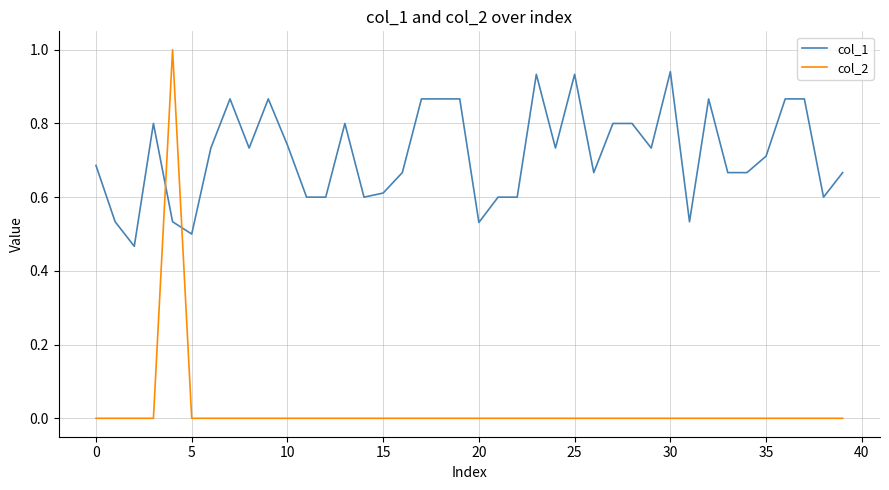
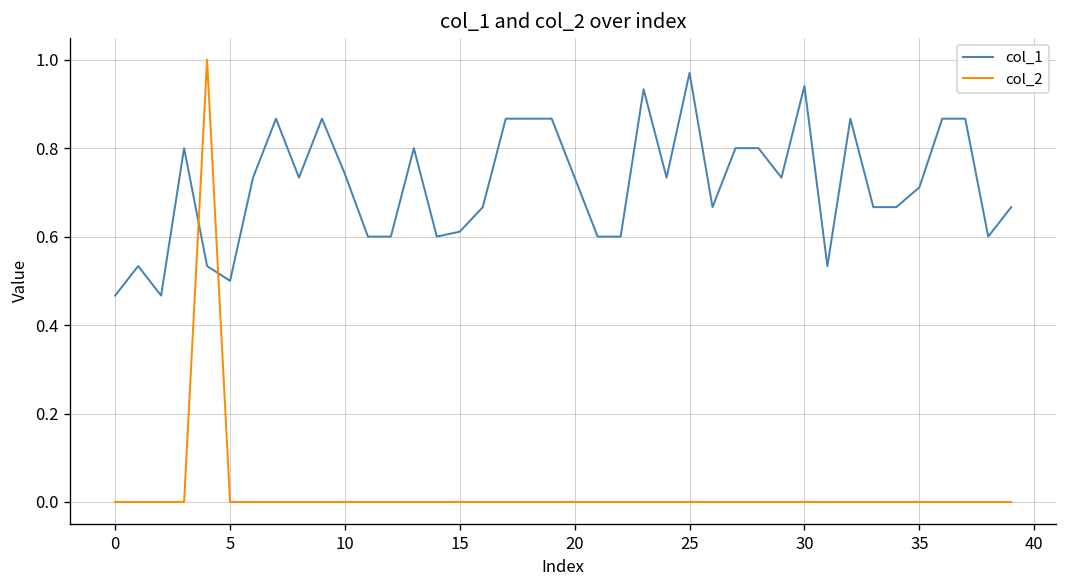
  {
    "col_1": {
-     "0": 0.69,
+     "0": 0.47,
      "5": 0.50,
      "10": 0.74,
      "15": 0.61,
-     "20": 0.53,
-     "25": 0.93,
+     "20": 0.73,
+     "25": 0.97,
      "30": 0.94,
      "35": 0.71
    },
    "col_2": {
      "0": 0.00,
      "5": 0.00,
      "10": 0.00,
      "15": 0.00,
      "20": 0.00,
      "25": 0.00,
      "30": 0.00,
      "35": 0.00
    }
  }
